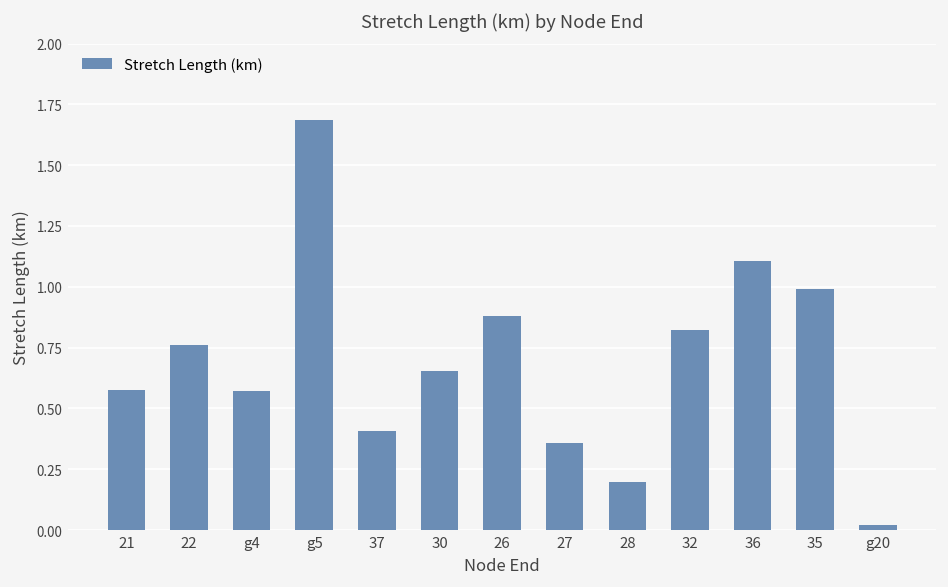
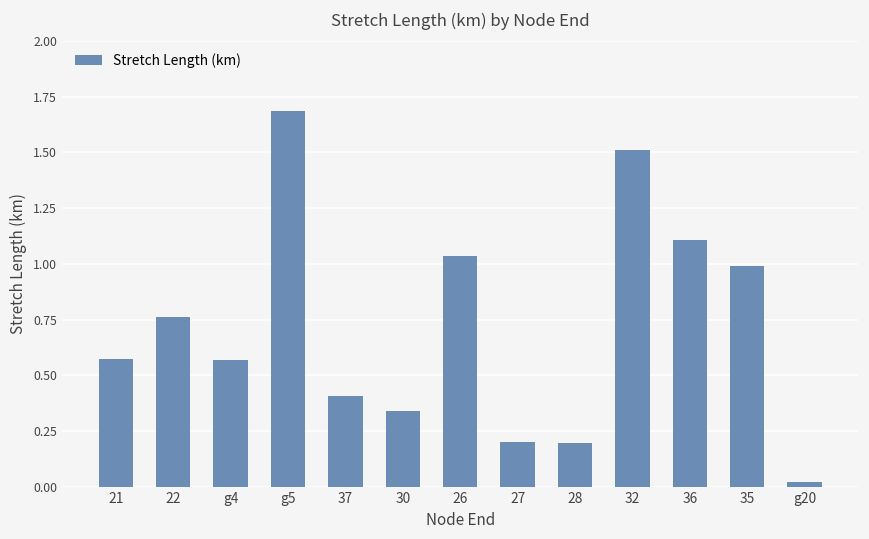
  {
    "21": 0.58,
    "22": 0.76,
    "g4": 0.57,
    "g5": 1.69,
    "37": 0.41,
-   "30": 0.65,
-   "26": 0.88,
-   "27": 0.36,
+   "30": 0.34,
+   "26": 1.04,
+   "27": 0.20,
    "28": 0.20,
-   "32": 0.82,
+   "32": 1.51,
    "36": 1.11,
    "35": 0.99,
    "g20": 0.02
  }
